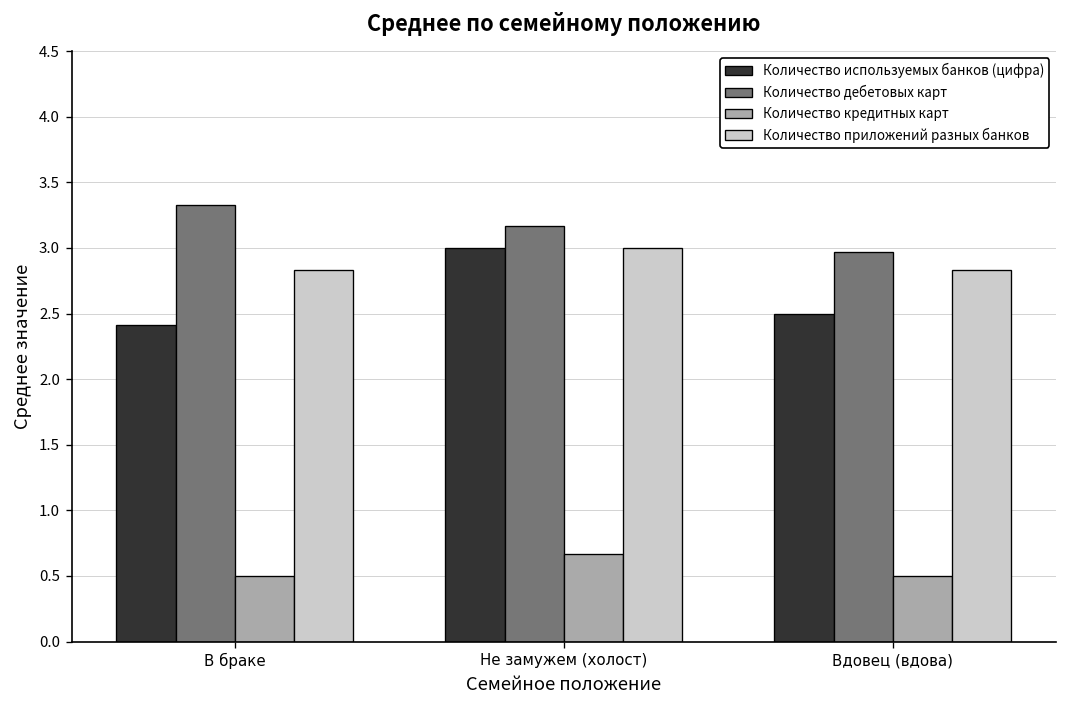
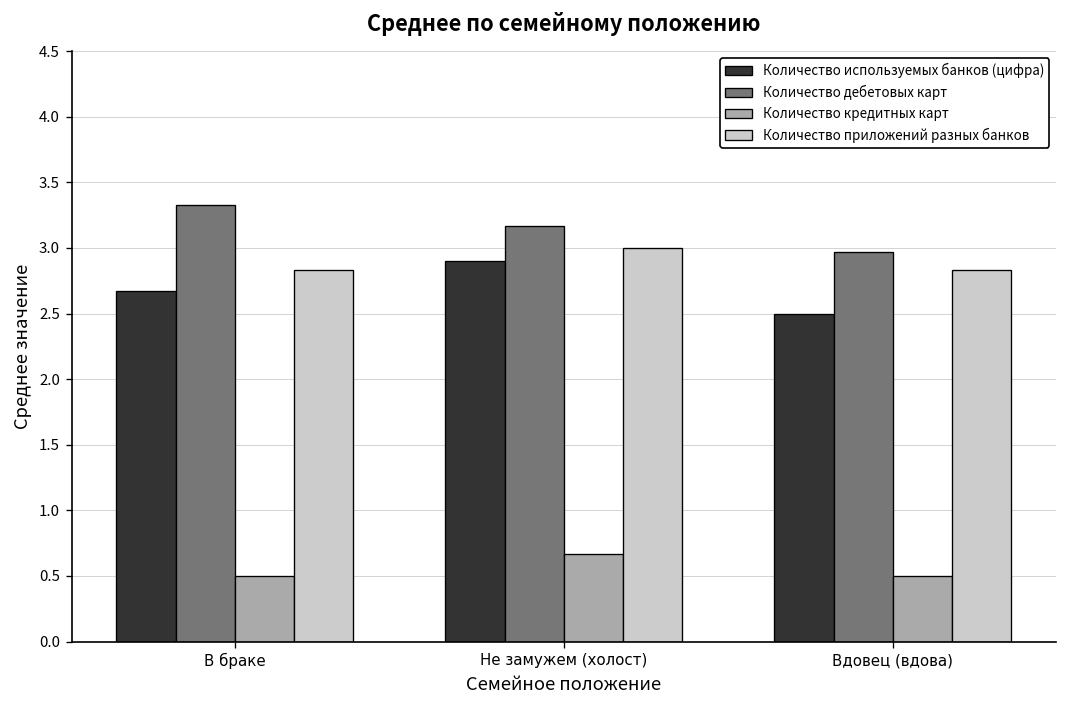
  {
    "Количество используемых банков (цифра)": {
-     "В браке": 2.41,
-     "Не замужем (холост)": 3.0,
+     "В браке": 2.67,
+     "Не замужем (холост)": 2.9,
      "Вдовец (вдова)": 2.50
    },
    "Количество дебетовых карт": {
      "В браке": 3.33,
      "Не замужем (холост)": 3.17,
      "Вдовец (вдова)": 2.97
    }
  }
